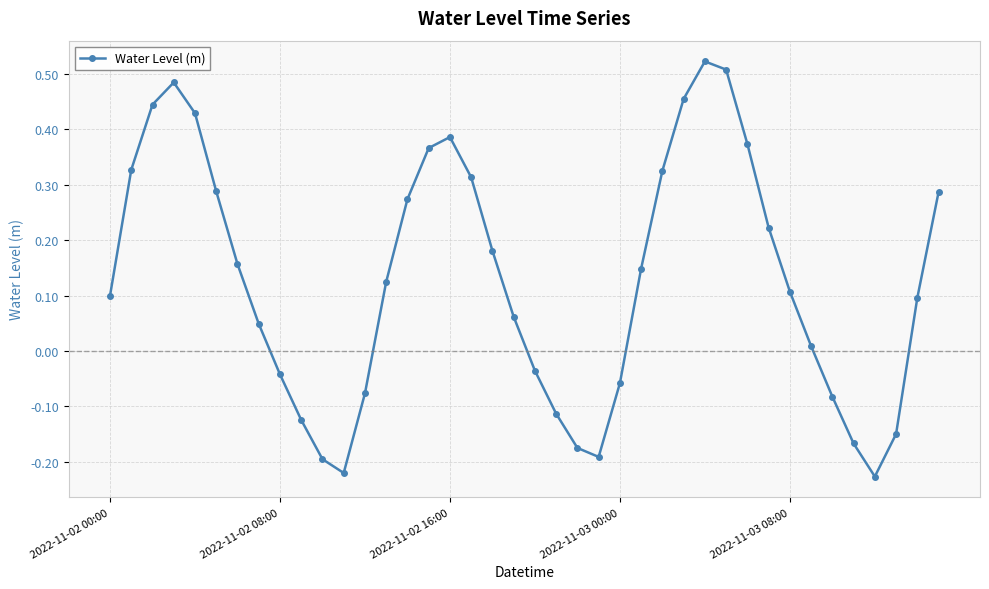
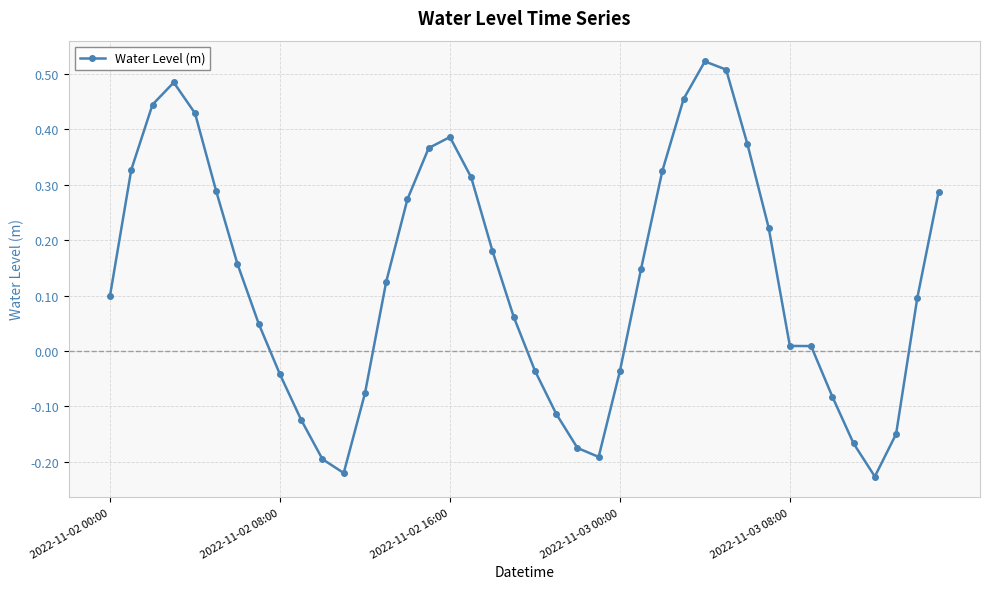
  {
    "2022-11-02 00:00": 0.10,
    "2022-11-02 08:00": -0.04,
    "2022-11-02 16:00": 0.39,
-   "2022-11-03 00:00": -0.06,
-   "2022-11-03 08:00": 0.11
+   "2022-11-03 00:00": -0.04,
+   "2022-11-03 08:00": 0.01
  }
